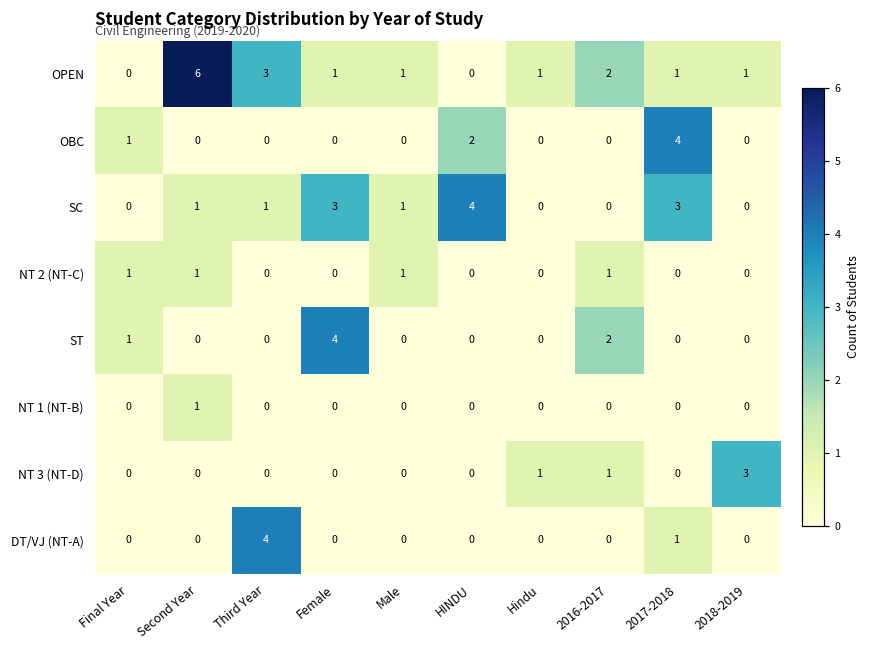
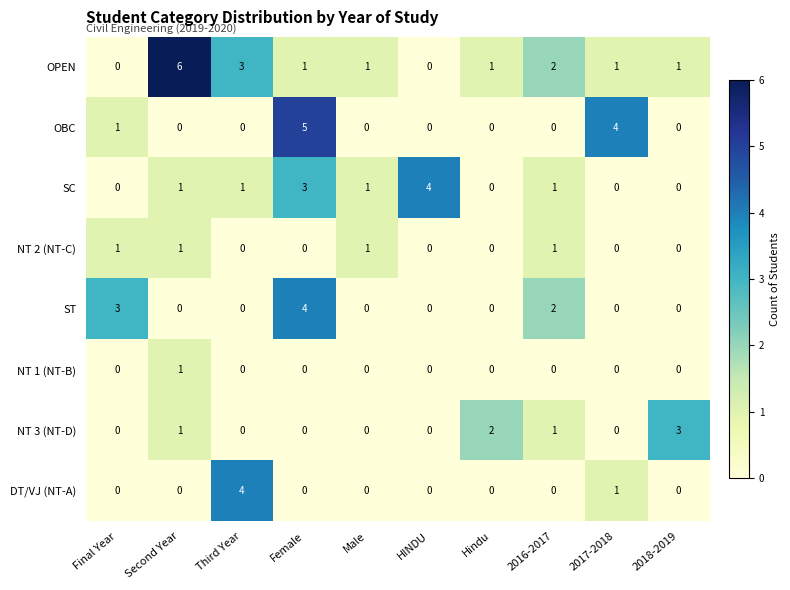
  {
    "OPEN": {
      "Final Year": 0,
      "Second Year": 6,
      "Third Year": 3,
      "Female": 1,
      "Male": 1,
      "HINDU": 0,
      "Hindu": 1,
      "2016-2017": 2,
      "2017-2018": 1,
      "2018-2019": 1
    },
    "OBC": {
      "Final Year": 1,
      "Second Year": 0,
      "Third Year": 0,
-     "Female": 0,
+     "Female": 5,
      "Male": 0,
-     "HINDU": 2,
+     "HINDU": 0,
      "Hindu": 0,
      "2016-2017": 0,
      "2017-2018": 4,
      "2018-2019": 0
    },
    "SC": {
      "Final Year": 0,
      "Second Year": 1,
      "Third Year": 1,
      "Female": 3,
      "Male": 1,
      "HINDU": 4,
      "Hindu": 0,
-     "2016-2017": 0,
-     "2017-2018": 3,
+     "2016-2017": 1,
+     "2017-2018": 0,
      "2018-2019": 0
    },
    "NT 2 (NT-C)": {
      "Final Year": 1,
      "Second Year": 1,
      "Third Year": 0,
      "Female": 0,
      "Male": 1,
      "HINDU": 0,
      "Hindu": 0,
      "2016-2017": 1,
      "2017-2018": 0,
      "2018-2019": 0
    },
    "ST": {
-     "Final Year": 1,
+     "Final Year": 3,
      "Second Year": 0,
      "Third Year": 0,
      "Female": 4,
      "Male": 0,
      "HINDU": 0,
      "Hindu": 0,
      "2016-2017": 2,
      "2017-2018": 0,
      "2018-2019": 0
    },
    "NT 1 (NT-B)": {
      "Final Year": 0,
      "Second Year": 1,
      "Third Year": 0,
      "Female": 0,
      "Male": 0,
      "HINDU": 0,
      "Hindu": 0,
      "2016-2017": 0,
      "2017-2018": 0,
      "2018-2019": 0
    },
    "NT 3 (NT-D)": {
      "Final Year": 0,
-     "Second Year": 0,
+     "Second Year": 1,
      "Third Year": 0,
      "Female": 0,
      "Male": 0,
      "HINDU": 0,
-     "Hindu": 1,
+     "Hindu": 2,
      "2016-2017": 1,
      "2017-2018": 0,
      "2018-2019": 3
    },
    "DT/VJ (NT-A)": {
      "Final Year": 0,
      "Second Year": 0,
      "Third Year": 4,
      "Female": 0,
      "Male": 0,
      "HINDU": 0,
      "Hindu": 0,
      "2016-2017": 0,
      "2017-2018": 1,
      "2018-2019": 0
    }
  }
